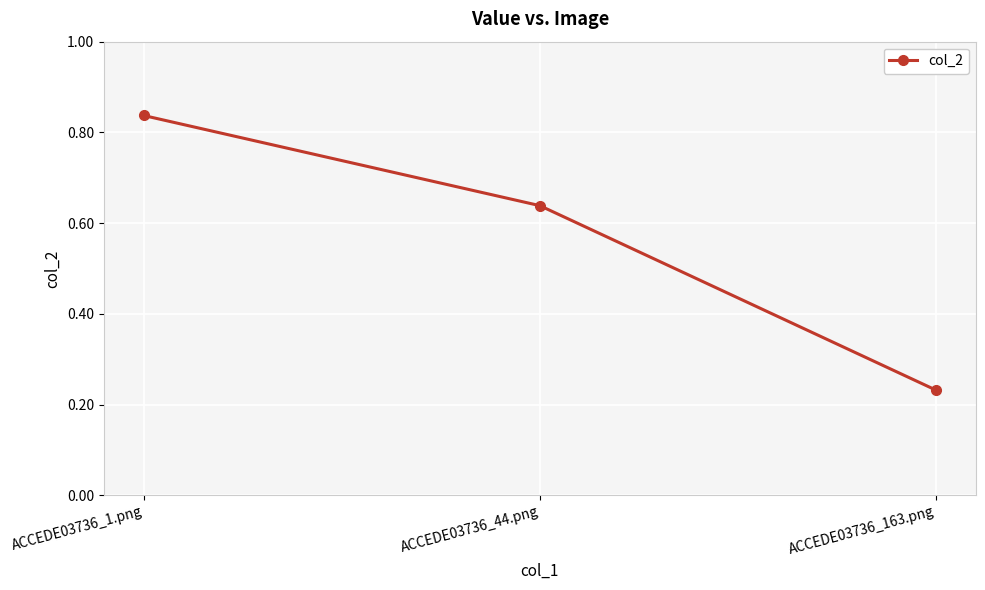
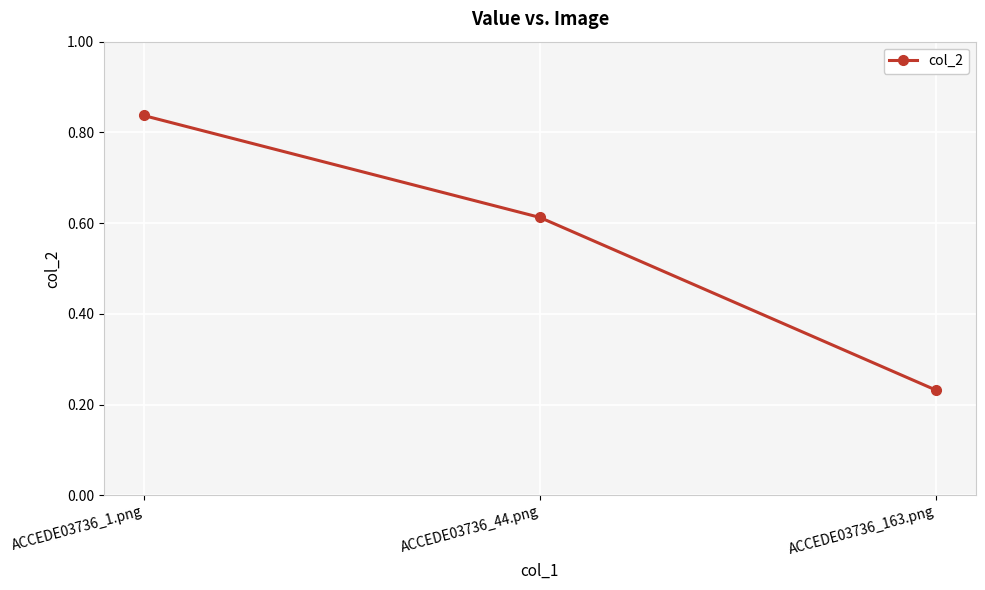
  {
    "ACCEDE03736_1.png": 0.84,
-   "ACCEDE03736_44.png": 0.64,
+   "ACCEDE03736_44.png": 0.61,
    "ACCEDE03736_163.png": 0.23
  }
